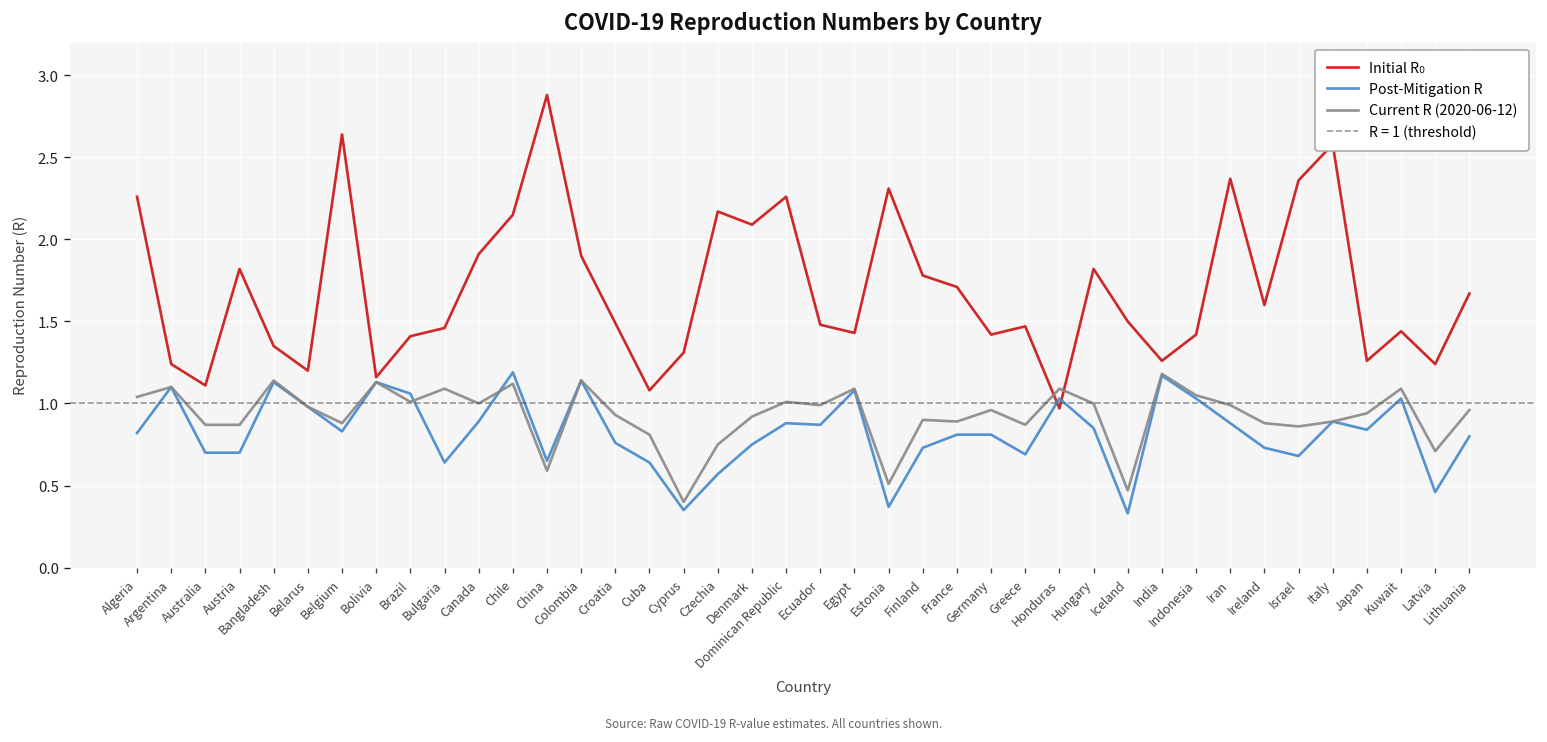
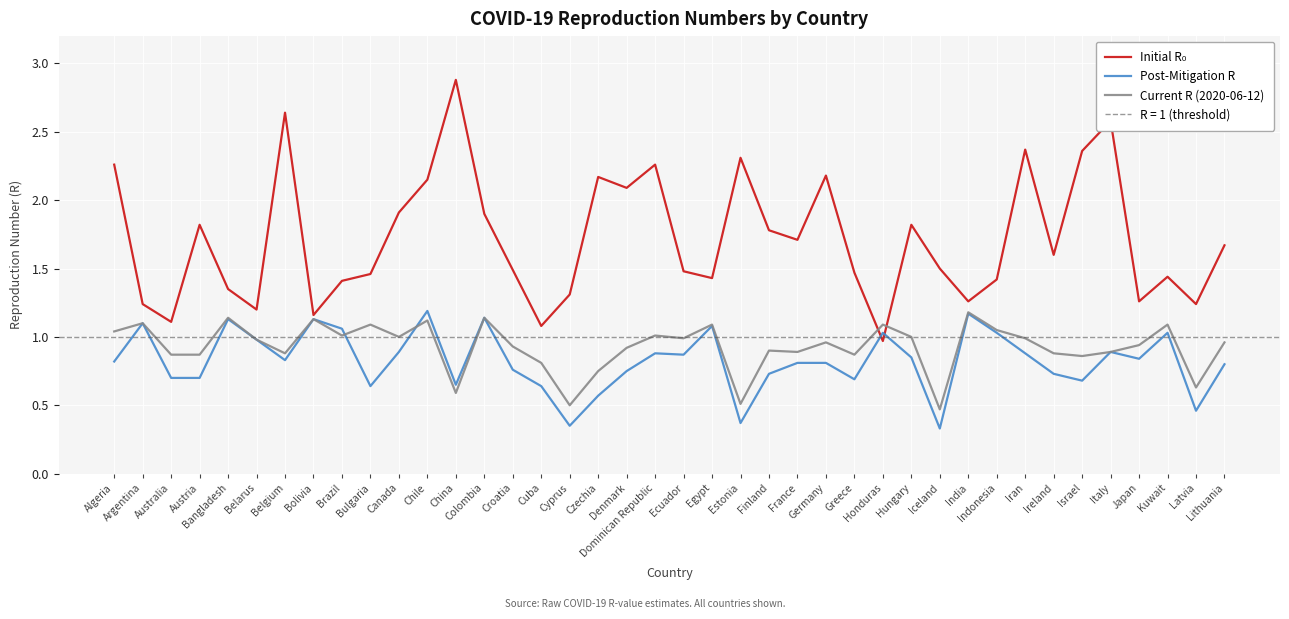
  {
    "Initial R₀": {
      "Algeria": 2.26,
      "Argentina": 1.24,
      "Australia": 1.11,
      "Austria": 1.82,
      "Bangladesh": 1.35,
      "Belarus": 1.20,
      "Belgium": 2.64,
      "Bolivia": 1.16,
      "Brazil": 1.41,
      "Bulgaria": 1.46,
      "Canada": 1.91,
      "Chile": 2.15,
      "China": 2.88,
      "Colombia": 1.90,
      "Croatia": 1.49,
      "Cuba": 1.08,
      "Cyprus": 1.31,
      "Czechia": 2.17,
      "Denmark": 2.09,
      "Dominican Republic": 2.26,
      "Ecuador": 1.48,
      "Egypt": 1.43,
      "Estonia": 2.31,
      "Finland": 1.78,
      "France": 1.71,
-     "Germany": 1.42,
+     "Germany": 2.18,
      "Greece": 1.47,
      "Honduras": 0.97,
      "Hungary": 1.82,
      "Iceland": 1.50,
      "India": 1.26,
      "Indonesia": 1.42,
      "Iran": 2.37,
      "Ireland": 1.60,
      "Israel": 2.36,
      "Japan": 1.26,
      "Kuwait": 1.44,
      "Latvia": 1.24,
      "Lithuania": 1.67
    },
    "Post-Mitigation R": {
      "Algeria": 0.82,
      "Australia": 0.70,
      "Austria": 0.70,
      "Belgium": 0.83,
      "Brazil": 1.06,
      "Bulgaria": 0.64,
      "Canada": 0.89,
      "Chile": 1.19,
      "China": 0.65,
      "Croatia": 0.76,
      "Cuba": 0.64,
      "Cyprus": 0.35,
      "Czechia": 0.57,
      "Denmark": 0.75,
      "Dominican Republic": 0.88,
      "Ecuador": 0.87,
      "Estonia": 0.37,
      "Finland": 0.73,
      "France": 0.81,
      "Germany": 0.81,
      "Greece": 0.69,
      "Honduras": 1.03,
      "Hungary": 0.85,
      "Iceland": 0.33,
      "Indonesia": 1.03,
      "Iran": 0.88,
      "Ireland": 0.73,
      "Israel": 0.68,
      "Japan": 0.84,
      "Kuwait": 1.03,
      "Latvia": 0.46,
      "Lithuania": 0.80
    },
    "Current R (2020-06-12)": {
      "Algeria": 1.04,
      "Australia": 0.87,
      "Austria": 0.87,
      "Belgium": 0.88,
      "Brazil": 1.01,
      "Bulgaria": 1.09,
      "Canada": 1.00,
      "Chile": 1.12,
      "China": 0.59,
      "Croatia": 0.93,
      "Cuba": 0.81,
-     "Cyprus": 0.4,
+     "Cyprus": 0.5,
      "Czechia": 0.75,
      "Denmark": 0.92,
      "Dominican Republic": 1.01,
      "Ecuador": 0.99,
      "Estonia": 0.51,
      "Finland": 0.90,
      "France": 0.89,
      "Germany": 0.96,
      "Greece": 0.87,
      "Honduras": 1.09,
      "Hungary": 1.00,
      "Iceland": 0.47,
      "Indonesia": 1.05,
      "Iran": 0.99,
      "Ireland": 0.88,
      "Israel": 0.86,
      "Japan": 0.94,
      "Kuwait": 1.09,
-     "Latvia": 0.71,
+     "Latvia": 0.63,
      "Lithuania": 0.96
    }
  }
